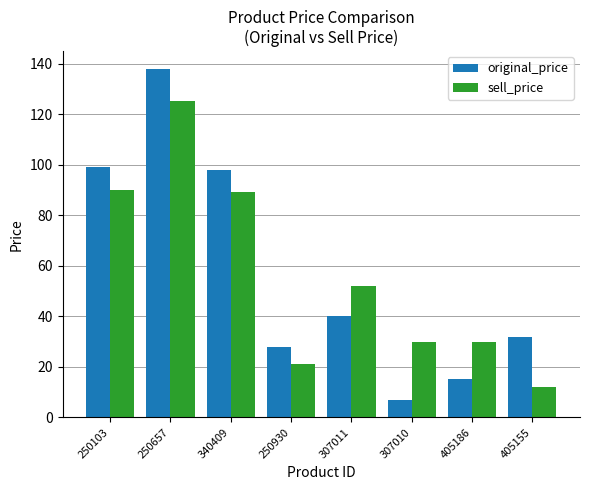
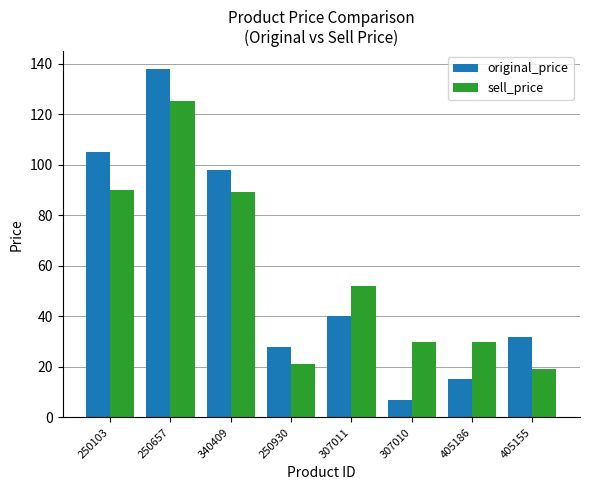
  {
    "original_price": {
-     "250103": 99,
+     "250103": 105,
      "250657": 138,
      "340409": 98,
      "250930": 28,
      "307011": 40,
      "307010": 7,
      "405186": 15,
      "405155": 32
    },
    "sell_price": {
      "250103": 90,
      "250657": 125,
      "340409": 89,
      "250930": 21,
      "307011": 52,
      "307010": 30,
      "405186": 30,
-     "405155": 12
+     "405155": 19
    }
  }
